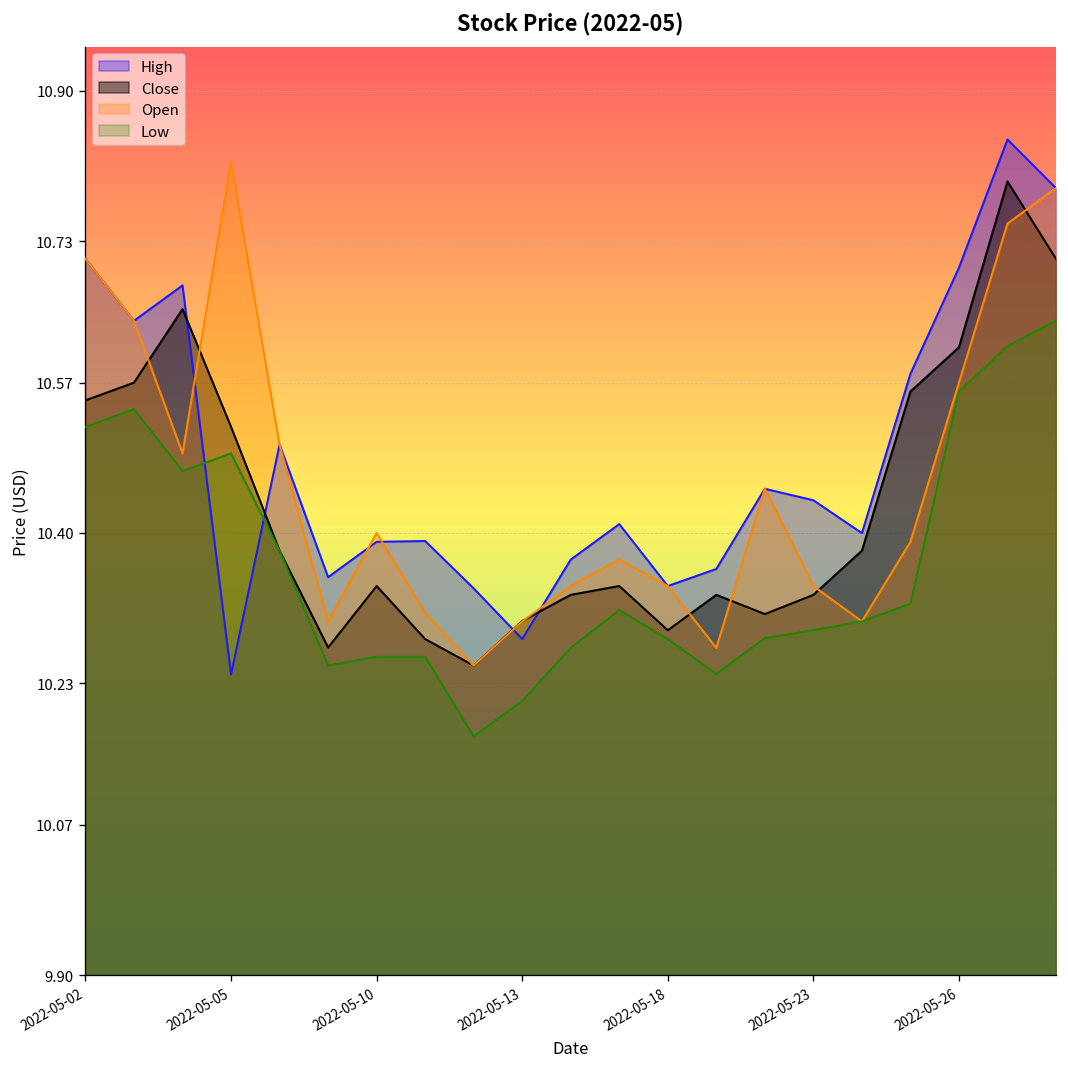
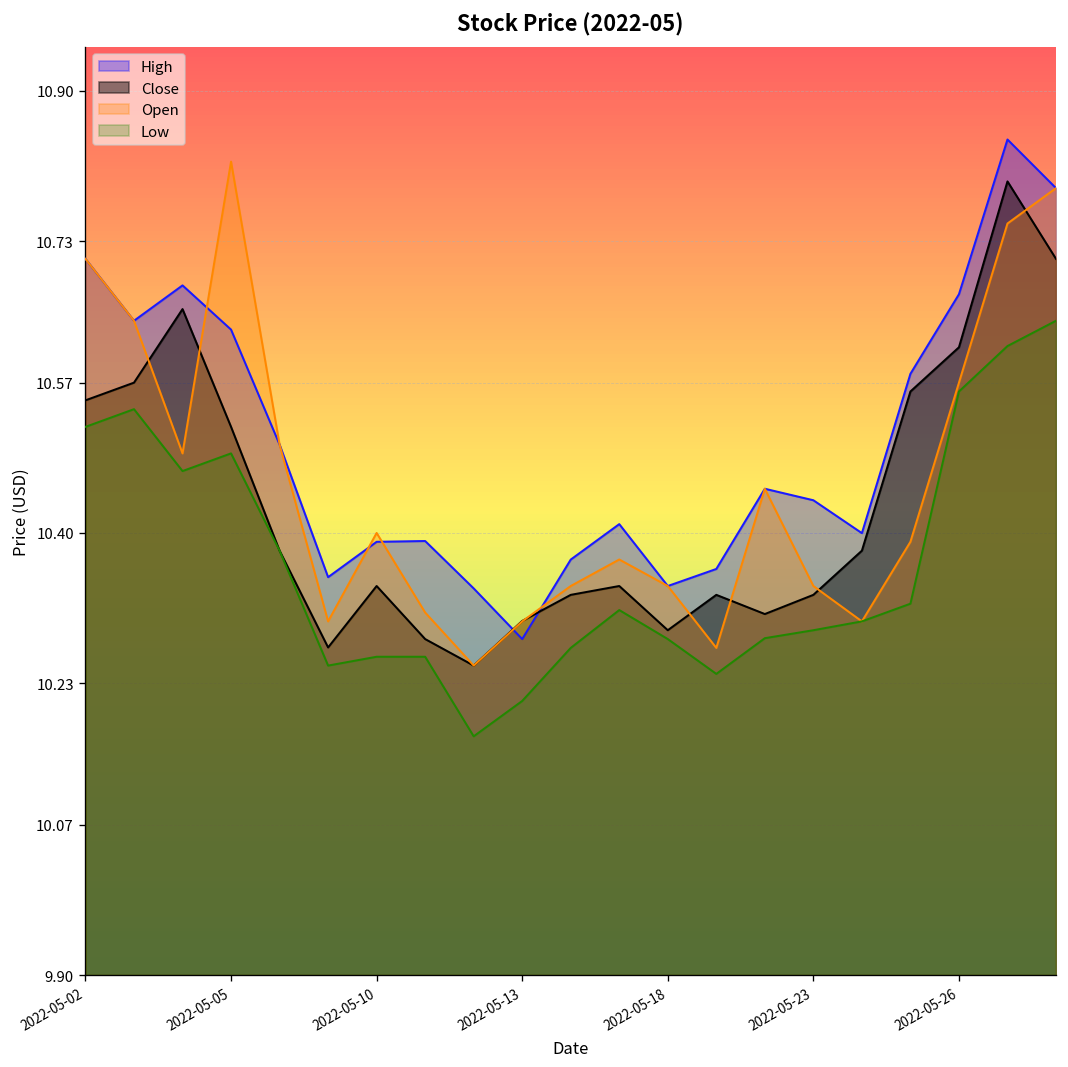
  {
    "High": {
-     "2022-05-05": 10.24,
+     "2022-05-05": 10.63,
      "2022-05-10": 10.39,
      "2022-05-13": 10.28,
      "2022-05-23": 10.44,
-     "2022-05-26": 10.70
+     "2022-05-26": 10.67
    },
    "Open": {
      "2022-05-05": 10.82,
      "2022-05-10": 10.40,
      "2022-05-23": 10.34,
      "2022-05-26": 10.57
    }
  }
